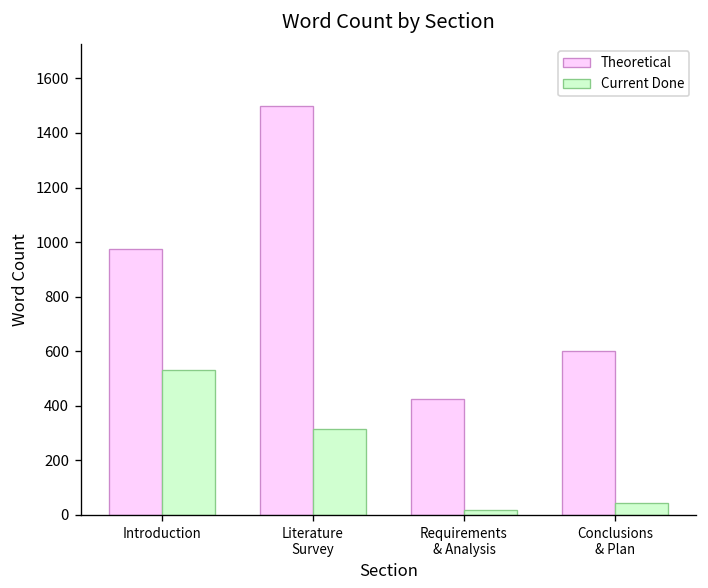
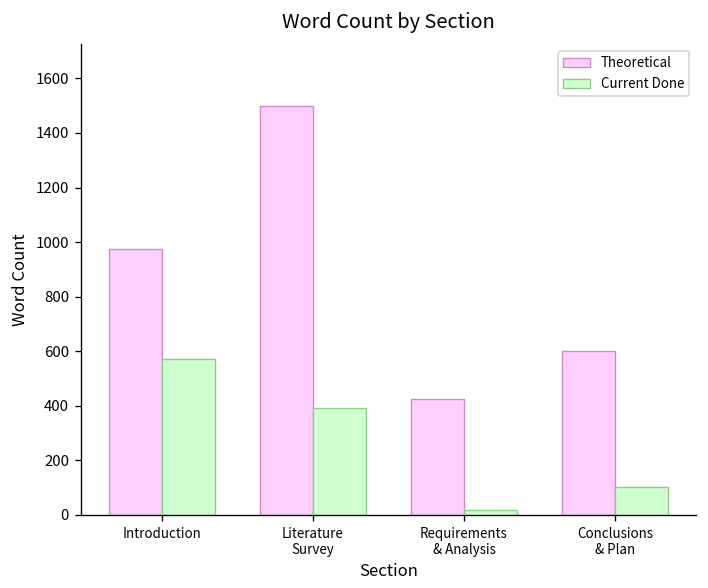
  {
    "Theoretical": {
      "Introduction": 970,
      "Literature Survey": 1500,
      "Requirements & Analysis": 420,
      "Conclusions & Plan": 600
    },
    "Current Done": {
-     "Introduction": 530,
-     "Literature Survey": 320,
+     "Introduction": 570,
+     "Literature Survey": 390,
      "Requirements & Analysis": 20,
-     "Conclusions & Plan": 40
+     "Conclusions & Plan": 100
    }
  }
